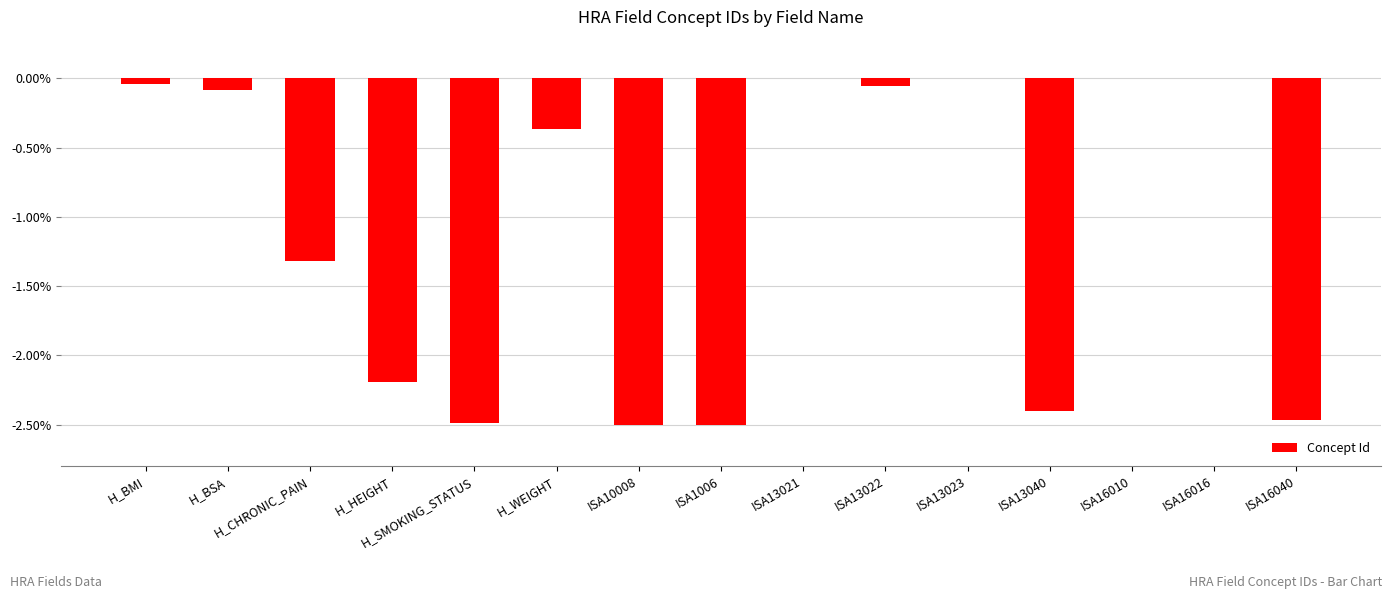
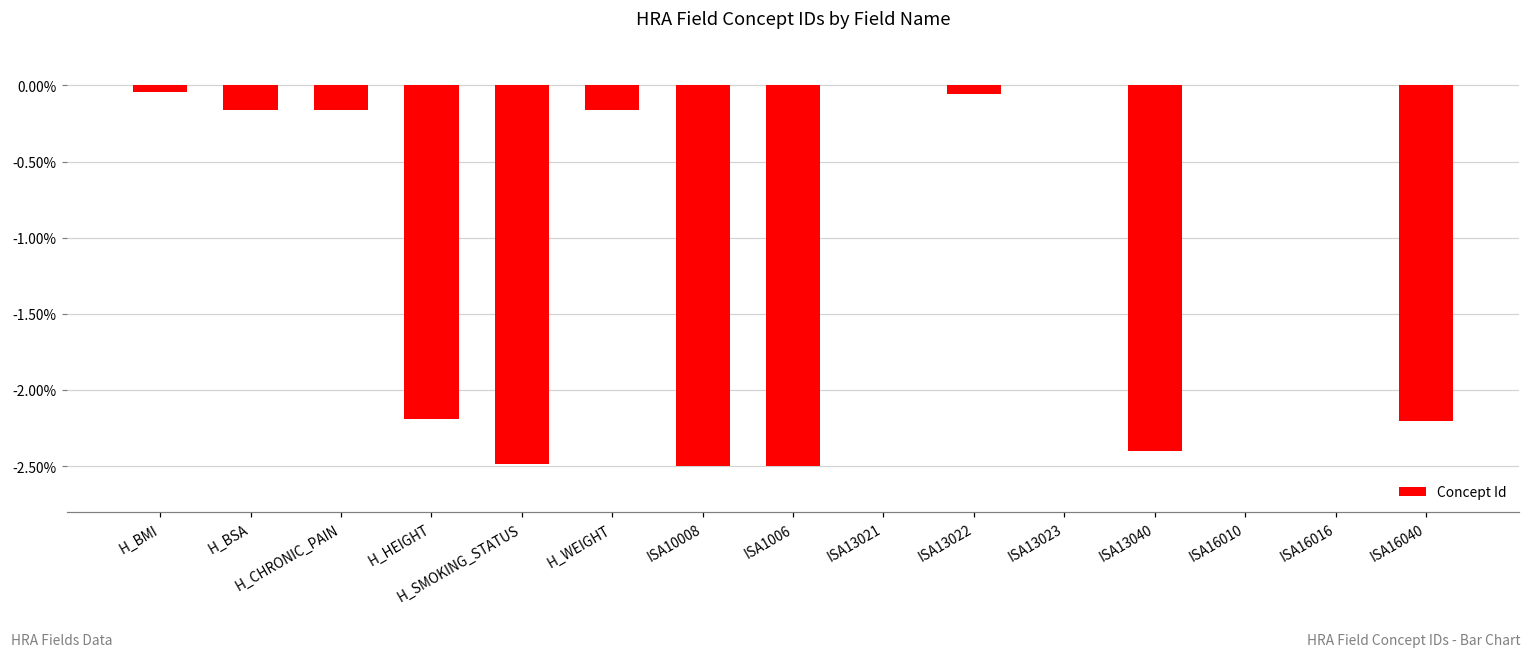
  {
    "H_BMI": "-0.04%",
-   "H_BSA": "-0.08%",
-   "H_CHRONIC_PAIN": "-1.32%",
+   "H_BSA": "-0.16%",
+   "H_CHRONIC_PAIN": "-0.16%",
    "H_HEIGHT": "-2.19%",
    "H_SMOKING_STATUS": "-2.49%",
-   "H_WEIGHT": "-0.37%",
+   "H_WEIGHT": "-0.16%",
    "ISA10008": "-2.50%",
    "ISA1006": "-2.50%",
    "ISA13021": "0.00%",
    "ISA13022": "-0.06%",
    "ISA13023": "0.00%",
    "ISA13040": "-2.40%",
    "ISA16010": "0.00%",
    "ISA16016": "0.00%",
-   "ISA16040": "-2.47%"
+   "ISA16040": "-2.20%"
  }
